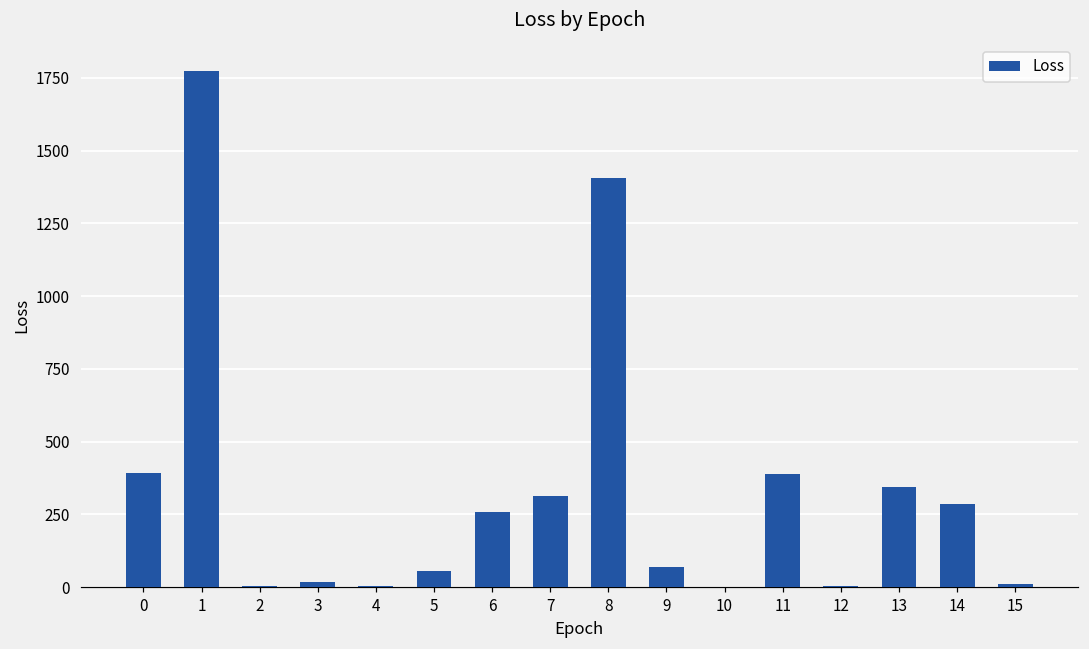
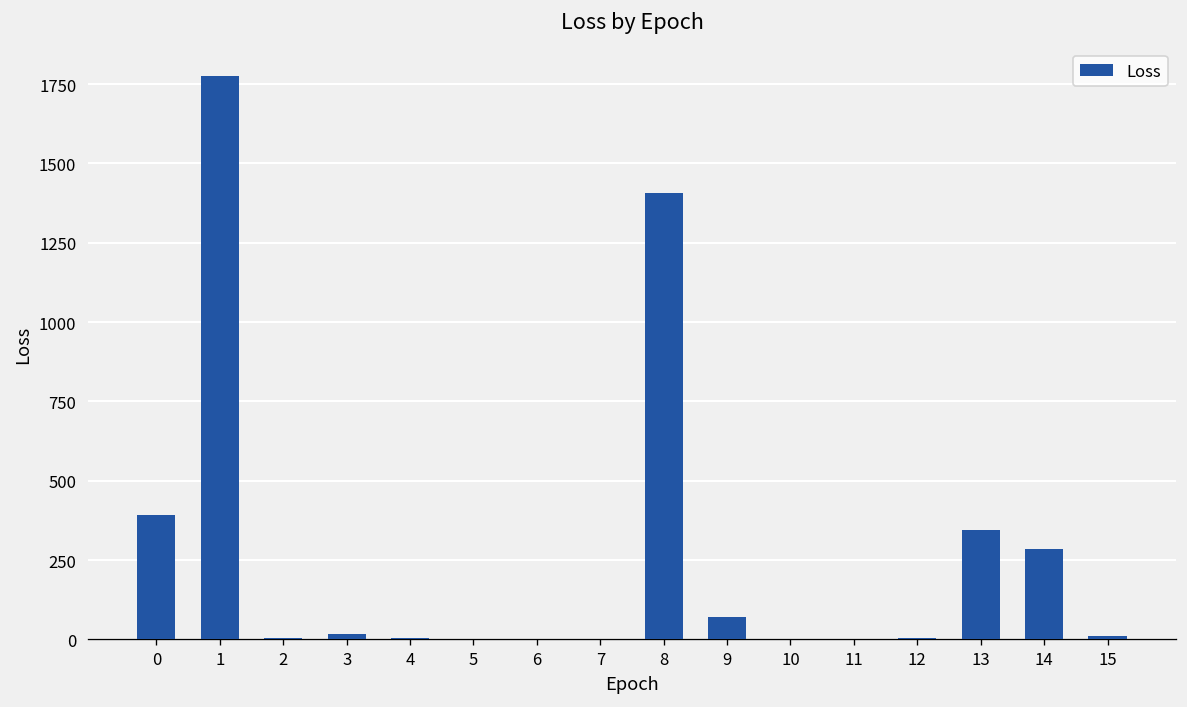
  {
    "0": 390,
    "1": 1780,
    "3": 20,
-   "5": 60,
-   "6": 260,
-   "7": 310,
+   "5": 0,
+   "6": 0,
+   "7": 0,
    "8": 1410,
    "9": 70,
-   "11": 390,
+   "11": 0,
    "13": 350,
    "14": 280,
    "15": 10
  }
